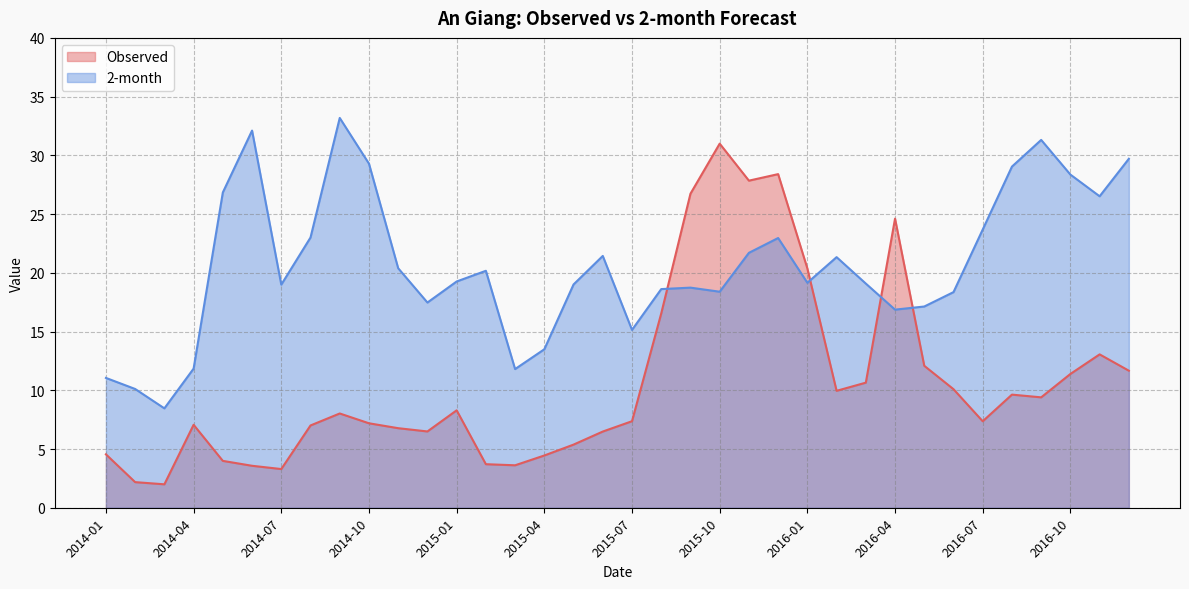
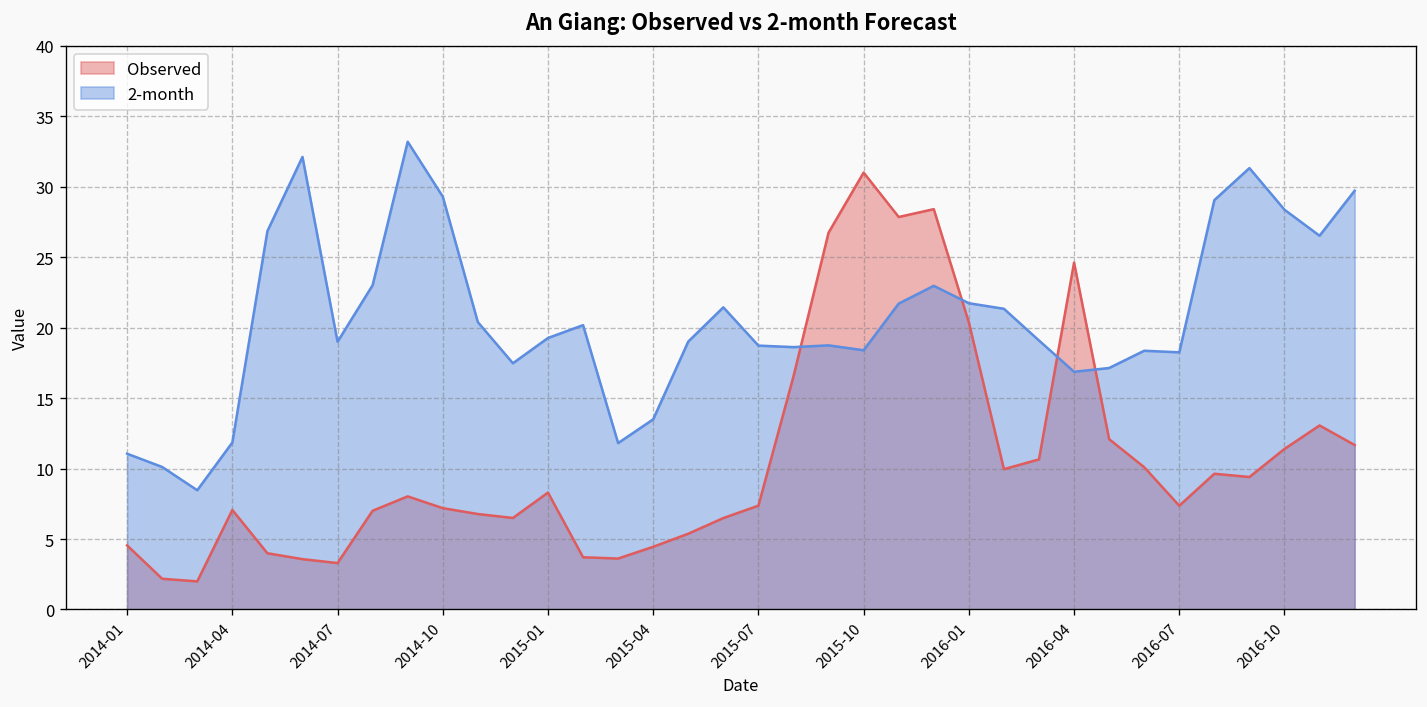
  {
    "Observed": {
      "2014-01": 4.5,
      "2014-04": 7.1,
      "2014-07": 3.3,
      "2014-10": 7.2,
      "2015-01": 8.3,
      "2015-04": 4.4,
      "2015-07": 7.4,
      "2015-10": 31.0,
      "2016-01": 20.4,
      "2016-04": 24.6,
      "2016-07": 7.4,
      "2016-10": 11.4
    },
    "2-month": {
      "2014-01": 11.1,
      "2014-04": 11.8,
      "2014-07": 19.0,
      "2014-10": 29.3,
      "2015-01": 19.3,
      "2015-04": 13.5,
-     "2015-07": 15.1,
+     "2015-07": 18.7,
      "2015-10": 18.4,
-     "2016-01": 19.1,
+     "2016-01": 21.7,
      "2016-04": 16.9,
-     "2016-07": 23.7,
+     "2016-07": 18.2,
      "2016-10": 28.4
    }
  }
